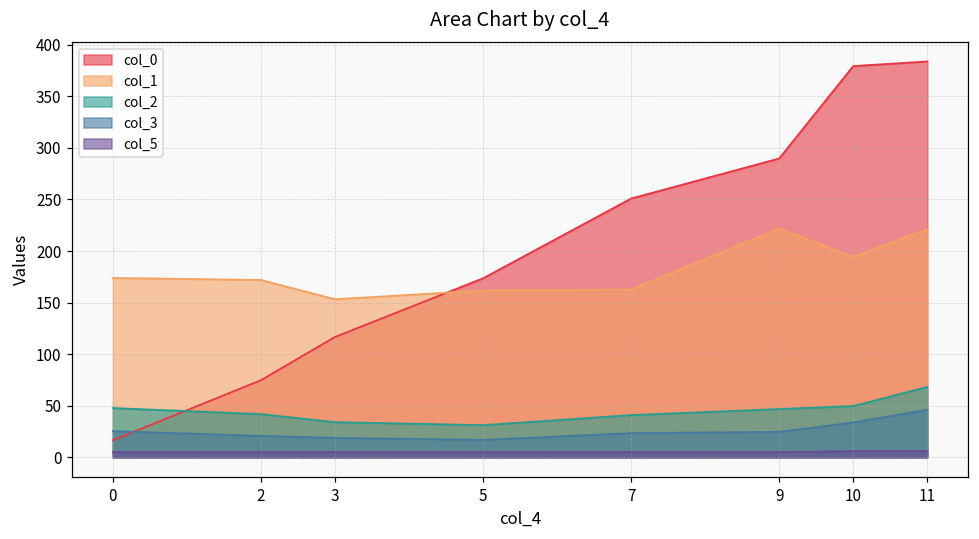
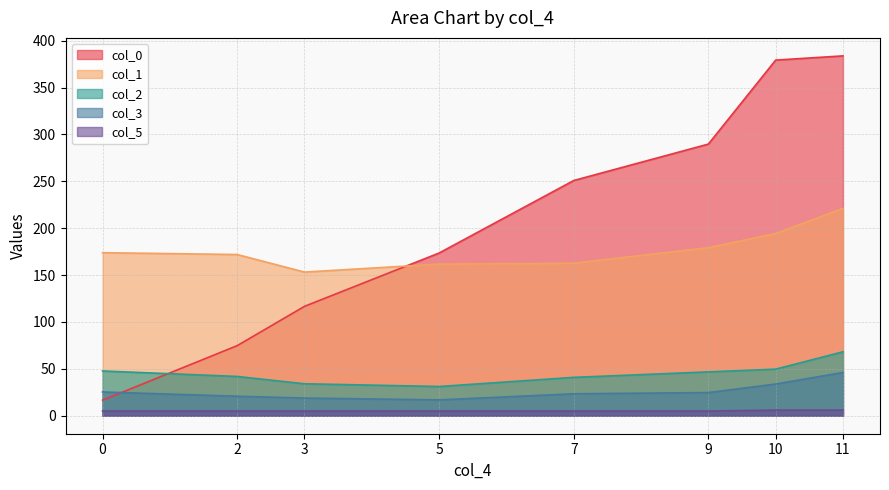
  {
    "col_0": {
      "0": 20,
      "2": 70,
      "3": 120,
      "5": 170,
      "7": 250,
      "9": 290,
      "10": 380,
      "11": 380
    },
    "col_1": {
      "0": 170,
      "2": 170,
      "3": 150,
      "5": 160,
      "7": 160,
-     "9": 220,
+     "9": 180,
      "10": 190,
      "11": 220
    }
  }
